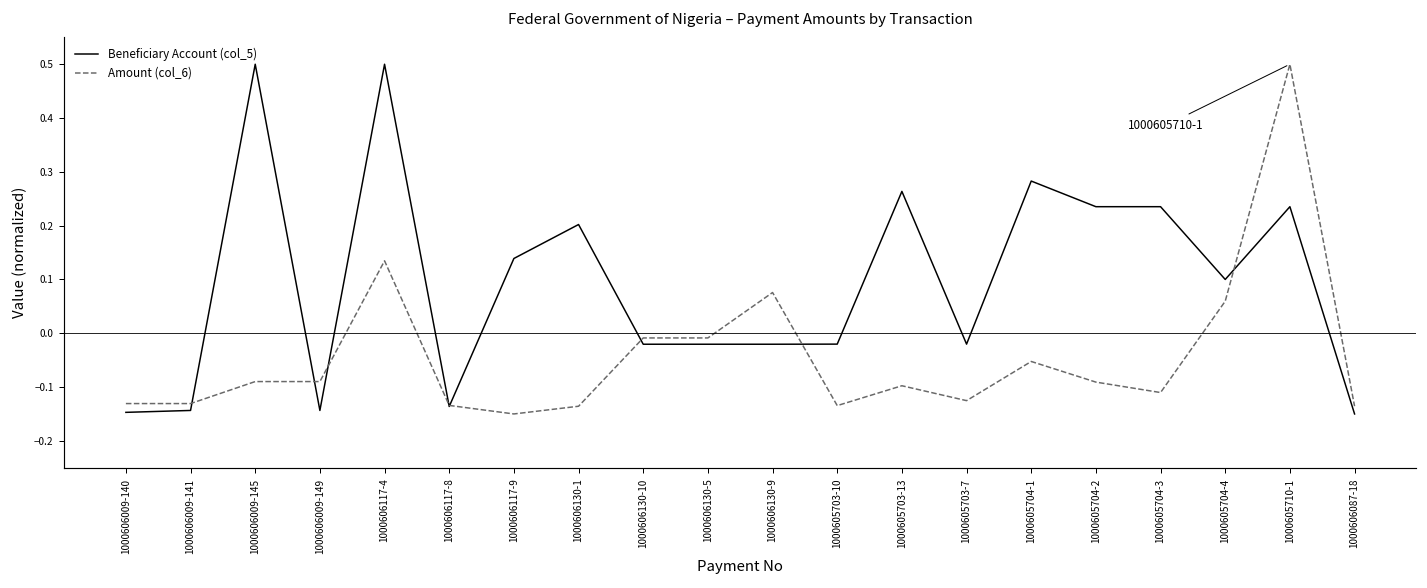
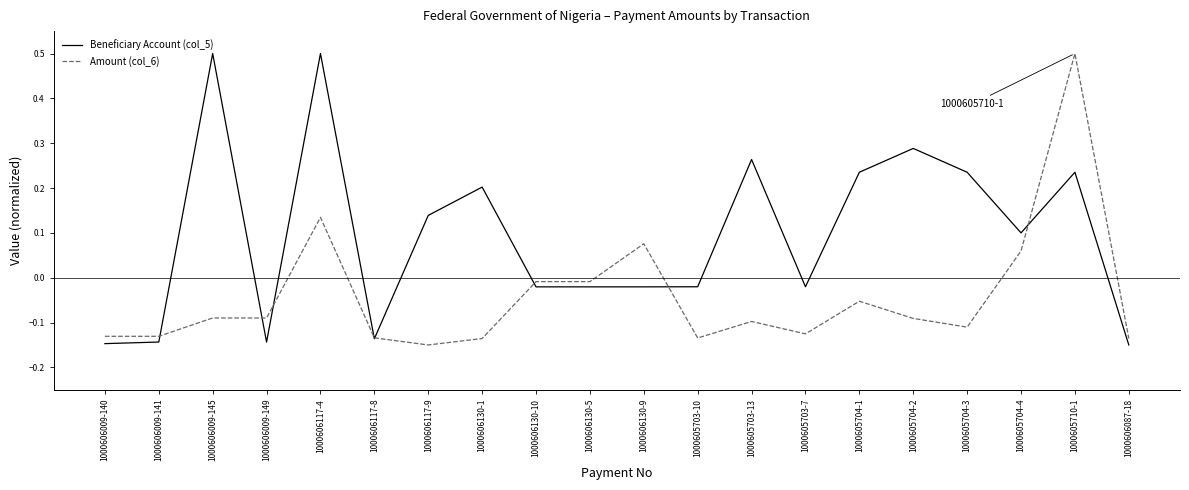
  {
    "Beneficiary Account (col_5)": {
      "1000606009-140": -0.15,
      "1000606009-141": -0.14,
      "1000606009-145": 0.50,
      "1000606009-149": -0.14,
      "1000606117-4": 0.50,
      "1000606117-9": 0.14,
      "1000606130-1": 0.20,
      "1000606130-10": -0.02,
      "1000606130-5": -0.02,
      "1000606130-9": -0.02,
      "1000605703-10": -0.02,
      "1000605703-13": 0.26,
      "1000605703-7": -0.02,
-     "1000605704-1": 0.28,
-     "1000605704-2": 0.24,
+     "1000605704-1": 0.24,
+     "1000605704-2": 0.29,
      "1000605704-3": 0.24,
      "1000605704-4": 0.10,
      "1000605710-1": 0.24,
      "1000606087-18": -0.15
    },
    "Amount (col_6)": {
      "1000606009-140": -0.13,
      "1000606009-141": -0.13,
      "1000606009-145": -0.09,
      "1000606009-149": -0.09,
      "1000606117-4": 0.13,
      "1000606117-9": -0.15,
      "1000606130-1": -0.14,
      "1000606130-10": -0.01,
      "1000606130-5": -0.01,
      "1000606130-9": 0.08,
      "1000605703-10": -0.13,
      "1000605703-13": -0.10,
      "1000605703-7": -0.13,
      "1000605704-1": -0.05,
      "1000605704-2": -0.09,
      "1000605704-3": -0.11,
      "1000605704-4": 0.06,
      "1000606087-18": -0.14
    }
  }
